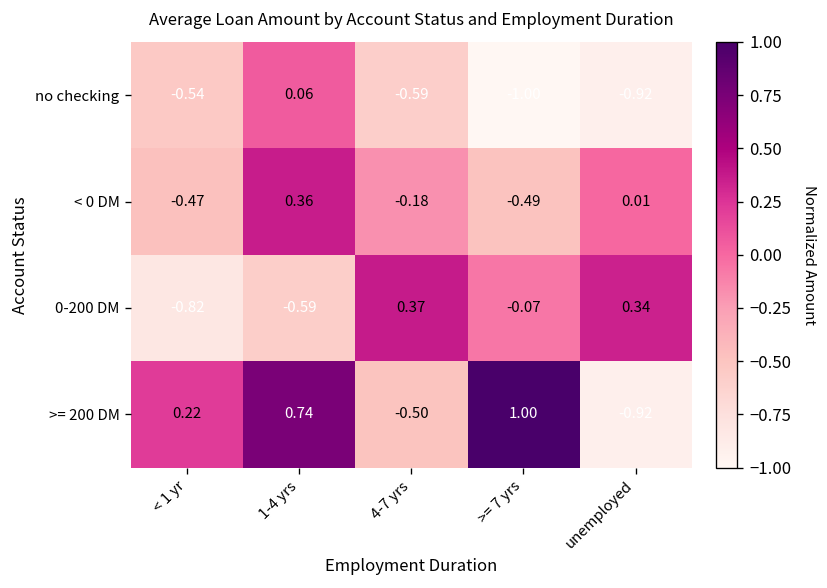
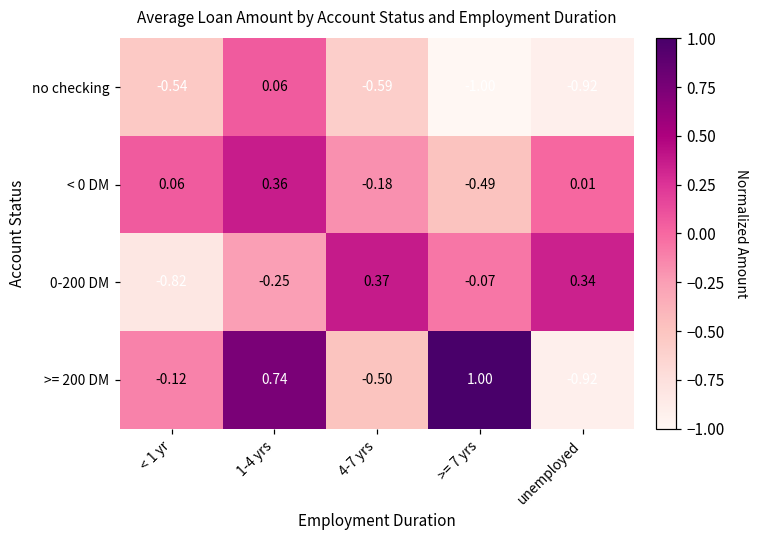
  {
    "no checking": {
      "< 1 yr": -0.54,
      "1-4 yrs": 0.06,
      "4-7 yrs": -0.59
    },
    "< 0 DM": {
-     "< 1 yr": -0.47,
+     "< 1 yr": 0.06,
      "1-4 yrs": 0.36,
      "4-7 yrs": -0.18,
      ">= 7 yrs": -0.49,
      "unemployed": 0.01
    },
    "0-200 DM": {
-     "1-4 yrs": -0.59,
+     "1-4 yrs": -0.25,
      "4-7 yrs": 0.37,
      ">= 7 yrs": -0.07,
      "unemployed": 0.34
    },
    ">= 200 DM": {
-     "< 1 yr": 0.22,
+     "< 1 yr": -0.12,
      "1-4 yrs": 0.74,
      "4-7 yrs": -0.50,
      ">= 7 yrs": 1.00
    }
  }
